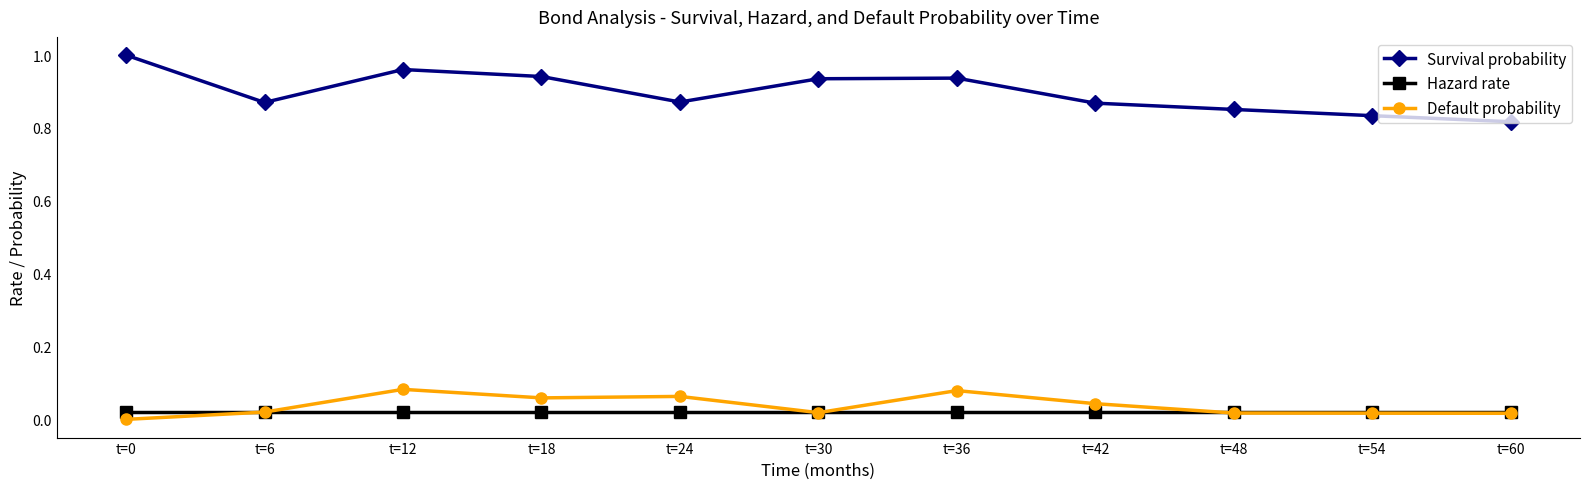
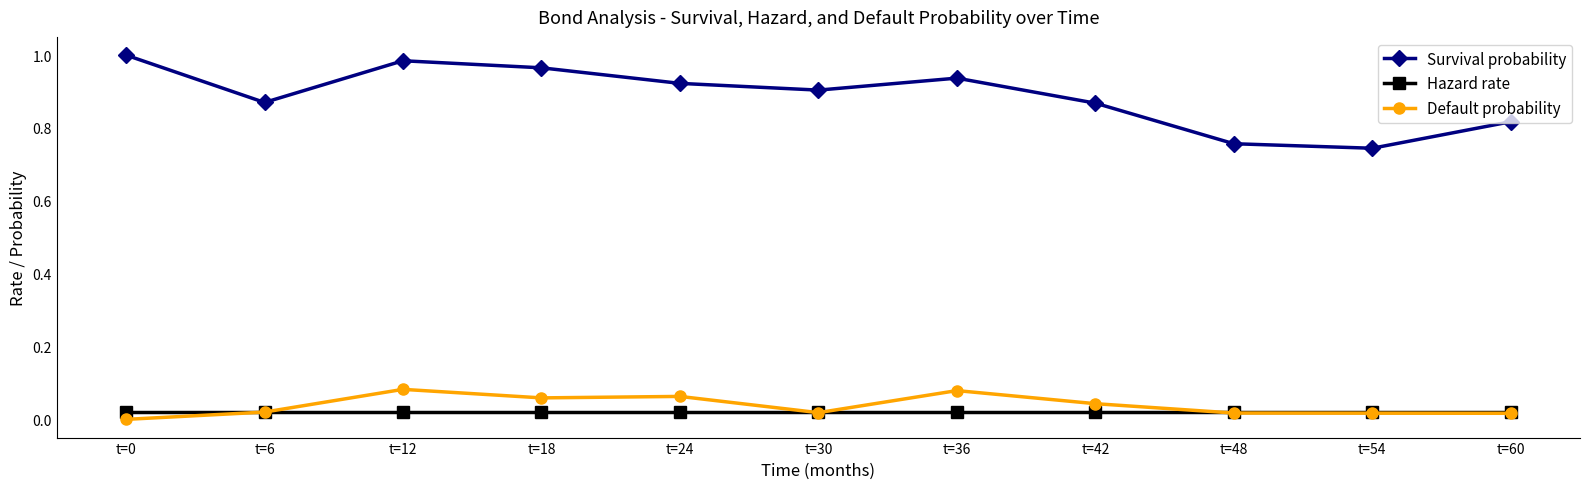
  {
    "Survival probability": {
      "t=0": 1.00,
      "t=6": 0.87,
-     "t=12": 0.96,
-     "t=18": 0.94,
-     "t=24": 0.87,
-     "t=30": 0.94,
+     "t=12": 0.98,
+     "t=18": 0.97,
+     "t=24": 0.92,
+     "t=30": 0.90,
      "t=36": 0.94,
      "t=42": 0.87,
-     "t=48": 0.85,
-     "t=54": 0.83
+     "t=48": 0.76,
+     "t=54": 0.74
    },
    "Hazard rate": {
      "t=0": 0.02,
      "t=12": 0.02,
      "t=18": 0.02,
      "t=24": 0.02,
      "t=36": 0.02,
      "t=42": 0.02
    },
    "Default probability": {
      "t=0": 0.00,
      "t=12": 0.08,
      "t=18": 0.06,
      "t=24": 0.06,
      "t=36": 0.08,
      "t=42": 0.04
    }
  }
